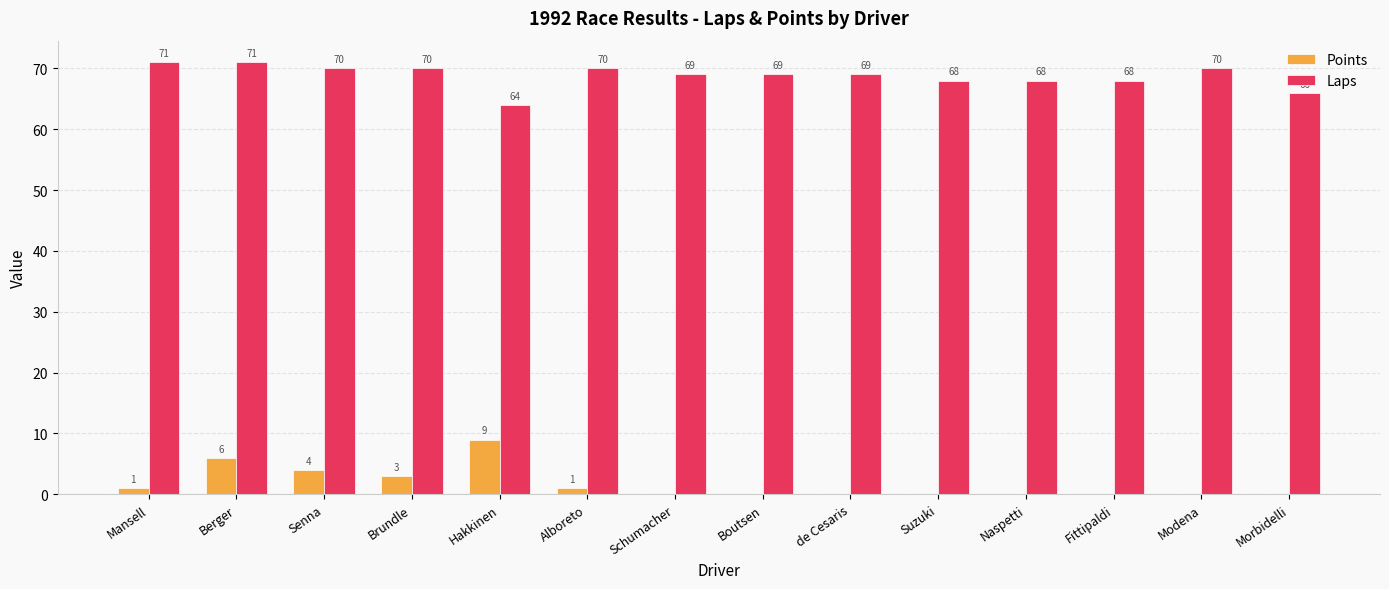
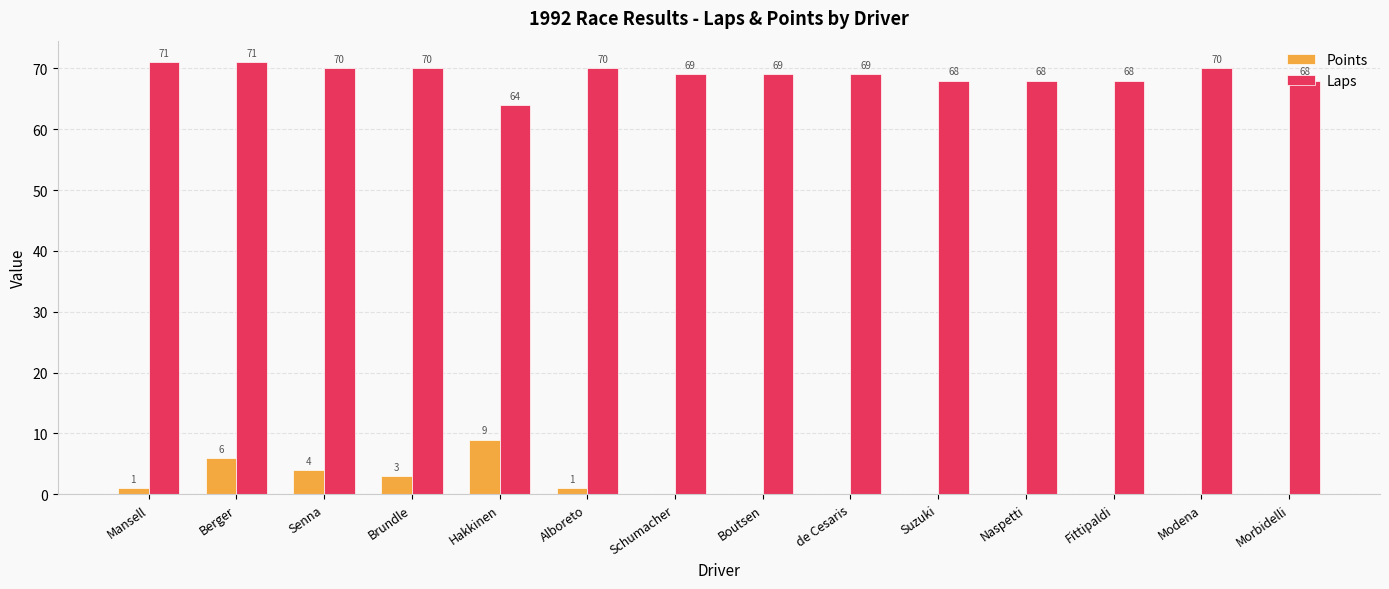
  {
    "Points": {
      "Mansell": 1,
      "Berger": 6,
      "Senna": 4,
      "Brundle": 3,
      "Hakkinen": 9,
      "Alboreto": 1
    },
    "Laps": {
      "Mansell": 71,
      "Berger": 71,
      "Senna": 70,
      "Brundle": 70,
      "Hakkinen": 64,
      "Alboreto": 70,
      "Schumacher": 69,
      "Boutsen": 69,
      "de Cesaris": 69,
      "Suzuki": 68,
      "Naspetti": 68,
      "Fittipaldi": 68,
      "Modena": 70,
-     "Morbidelli": 66
+     "Morbidelli": 68
    }
  }
